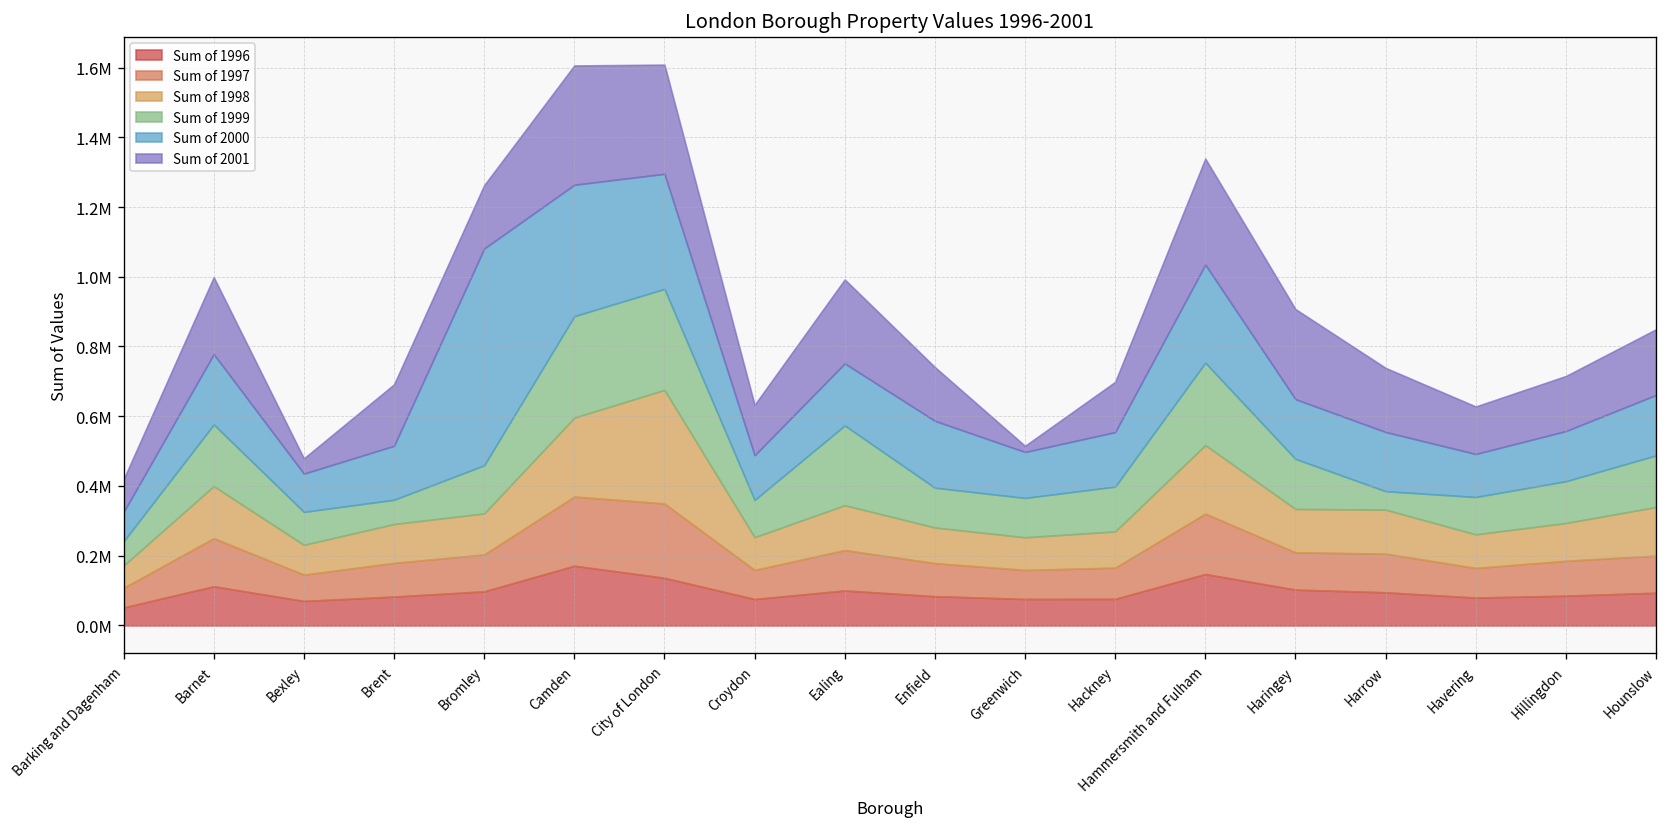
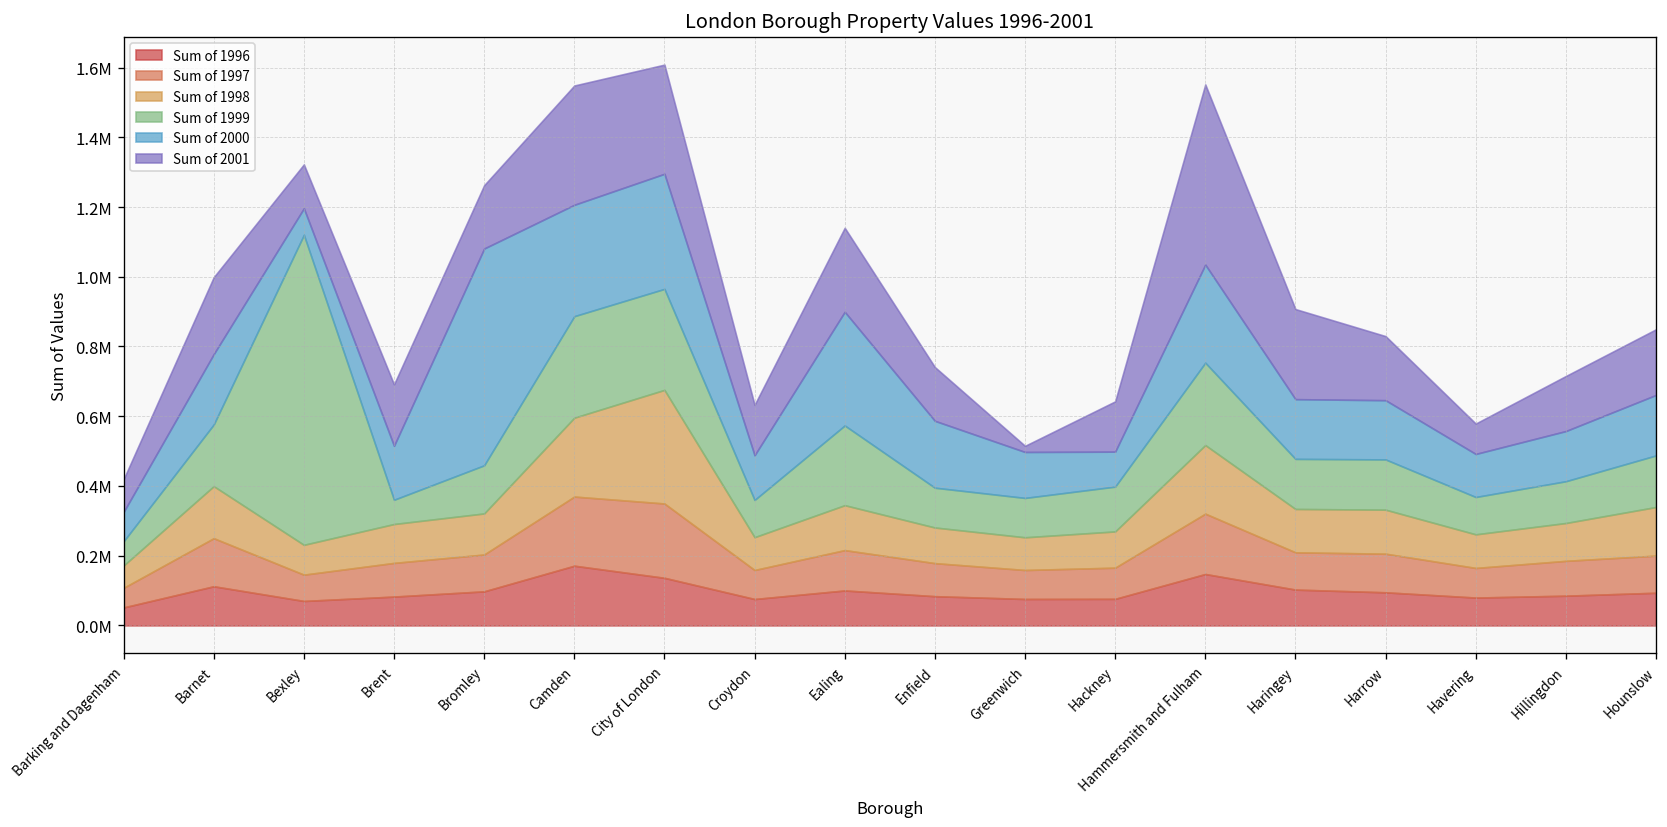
  {
    "Sum of 1999": {
      "Barking and Dagenham": 70000,
      "Barnet": 180000,
-     "Bexley": 90000,
+     "Bexley": 890000,
      "Brent": 70000,
      "Bromley": 140000,
      "Camden": 290000,
      "City of London": 290000,
      "Croydon": 110000,
      "Ealing": 230000,
      "Enfield": 110000,
      "Greenwich": 110000,
      "Hackney": 130000,
      "Hammersmith and Fulham": 240000,
      "Haringey": 140000,
-     "Harrow": 50000,
+     "Harrow": 140000,
      "Havering": 110000,
      "Hillingdon": 120000,
      "Hounslow": 150000
    },
    "Sum of 2000": {
      "Barking and Dagenham": 80000,
      "Barnet": 200000,
-     "Bexley": 110000,
+     "Bexley": 80000,
      "Brent": 150000,
      "Bromley": 620000,
-     "Camden": 380000,
+     "Camden": 320000,
      "City of London": 330000,
      "Croydon": 130000,
-     "Ealing": 180000,
+     "Ealing": 330000,
      "Enfield": 190000,
      "Greenwich": 130000,
-     "Hackney": 160000,
+     "Hackney": 100000,
      "Hammersmith and Fulham": 280000,
      "Haringey": 170000,
      "Harrow": 170000,
      "Havering": 120000,
      "Hillingdon": 140000,
      "Hounslow": 170000
    },
    "Sum of 2001": {
      "Barking and Dagenham": 90000,
      "Barnet": 220000,
-     "Bexley": 40000,
+     "Bexley": 130000,
      "Brent": 180000,
      "Bromley": 180000,
      "Camden": 340000,
      "City of London": 310000,
      "Croydon": 140000,
      "Ealing": 240000,
      "Enfield": 150000,
      "Greenwich": 20000,
      "Hackney": 140000,
-     "Hammersmith and Fulham": 300000,
+     "Hammersmith and Fulham": 520000,
      "Haringey": 260000,
      "Harrow": 180000,
-     "Havering": 140000,
+     "Havering": 90000,
      "Hillingdon": 160000,
      "Hounslow": 190000
    }
  }
